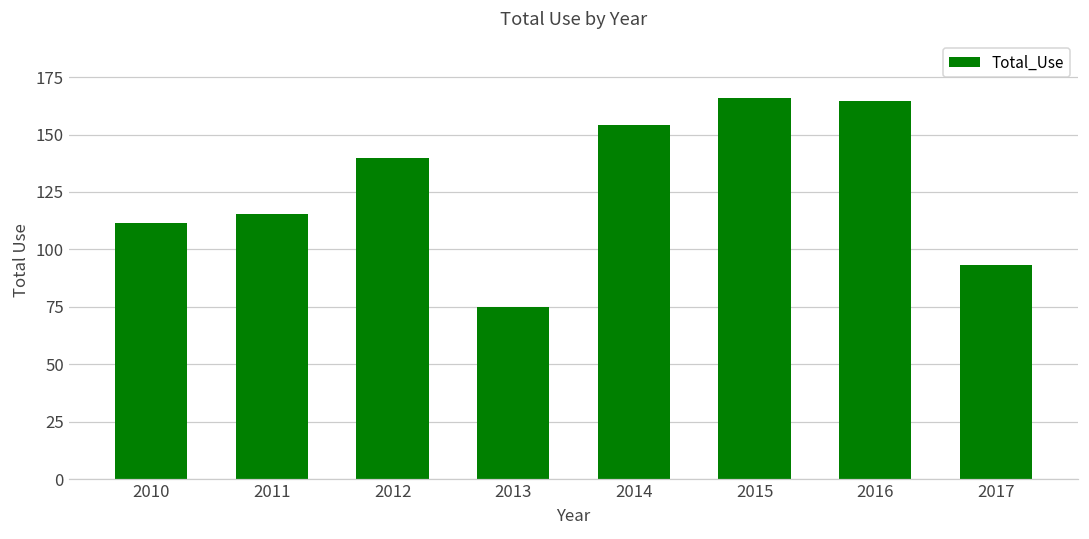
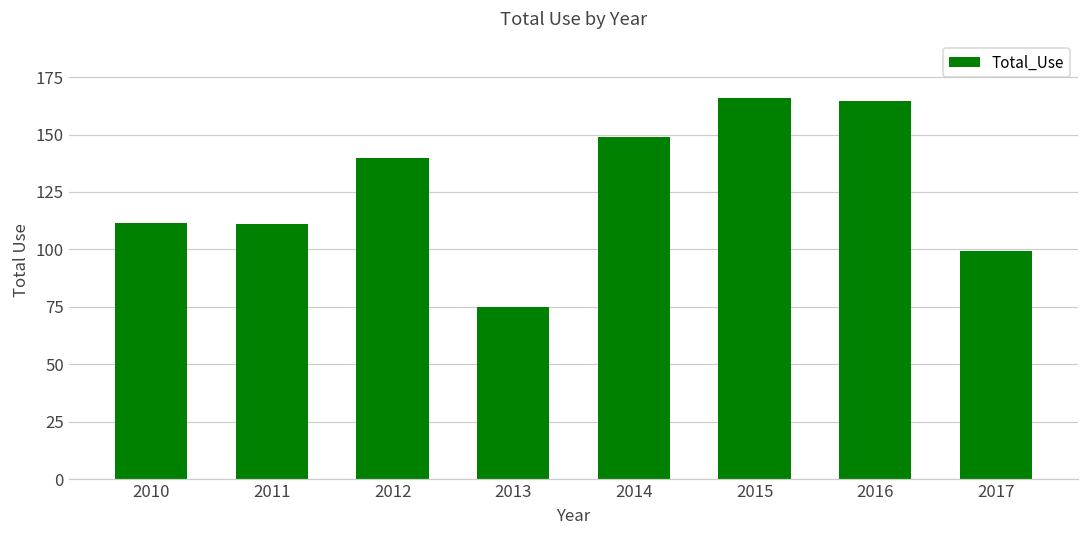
  {
    "2010": 112,
-   "2011": 115,
+   "2011": 111,
    "2012": 140,
    "2013": 75,
-   "2014": 154,
+   "2014": 149,
    "2015": 166,
    "2016": 165,
-   "2017": 93
+   "2017": 99
  }
